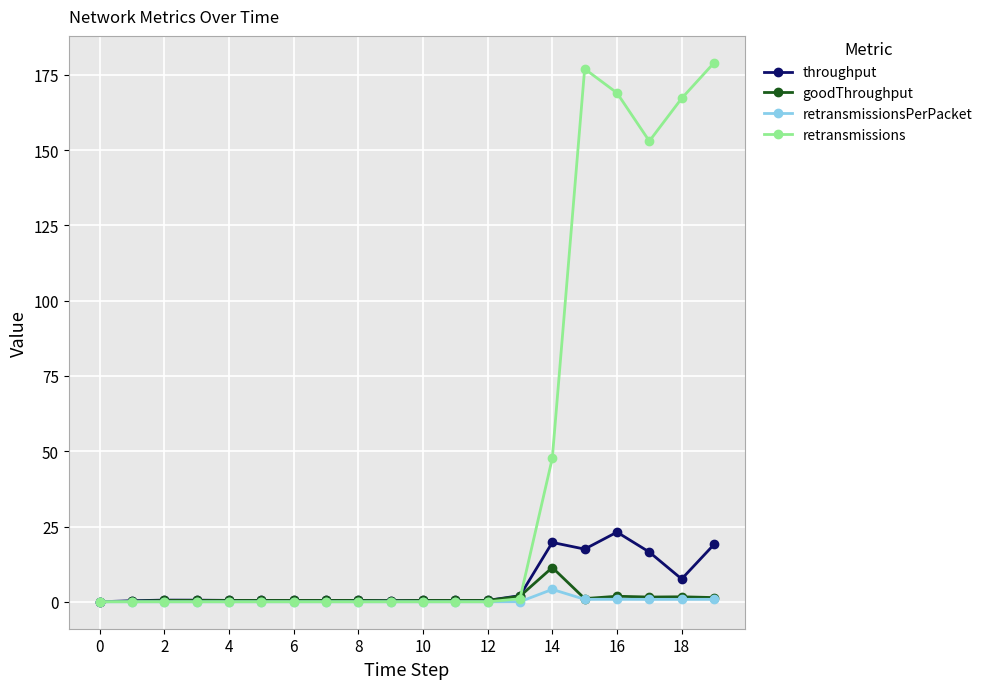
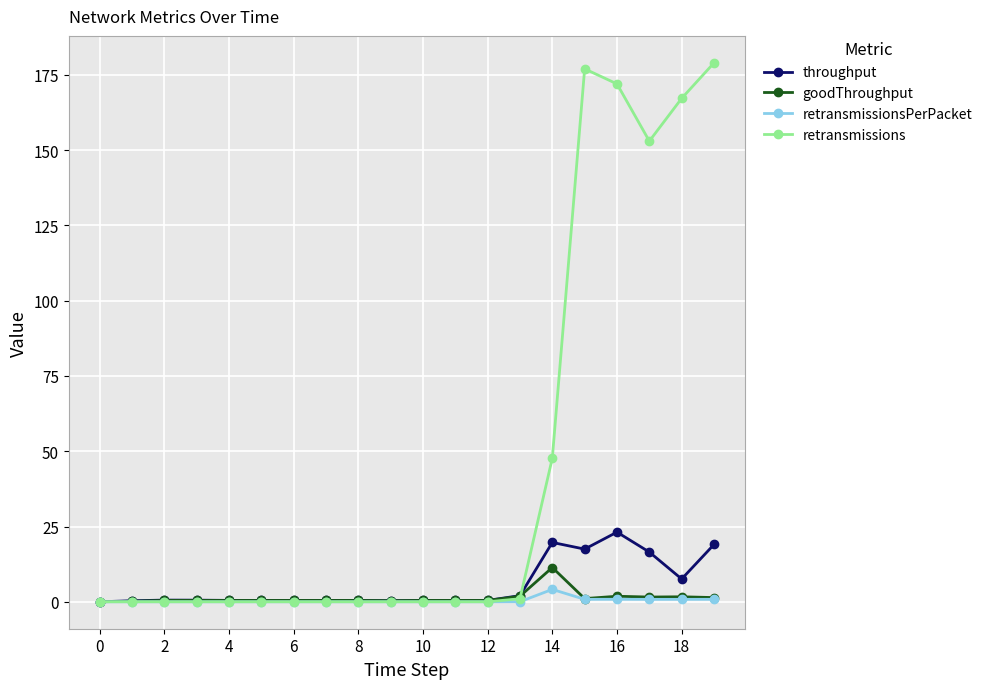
  {
    "throughput": {
      "14": 20,
      "16": 23,
      "18": 8
    },
    "goodThroughput": {
      "14": 11,
      "16": 2
    },
    "retransmissionsPerPacket": {
      "14": 4,
      "16": 1
    },
    "retransmissions": {
      "14": 48,
-     "16": 169,
+     "16": 172,
      "18": 167
    }
  }
